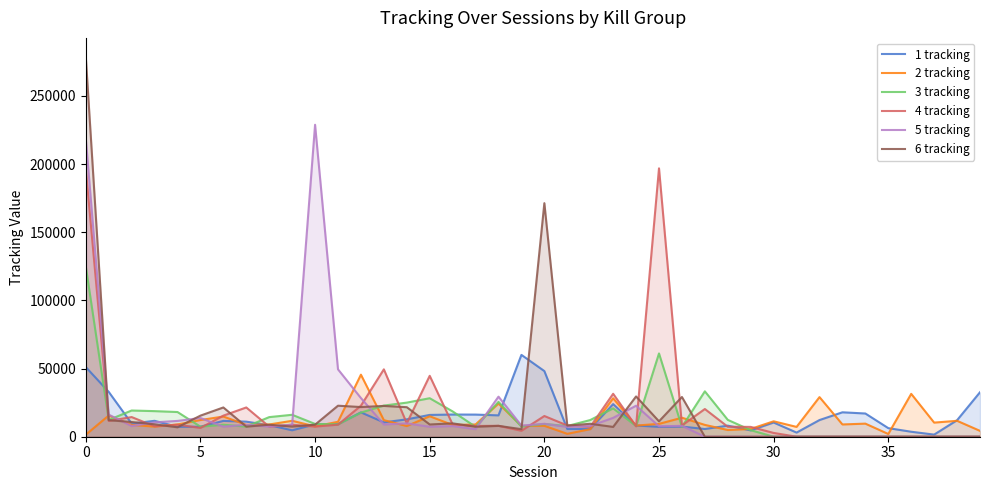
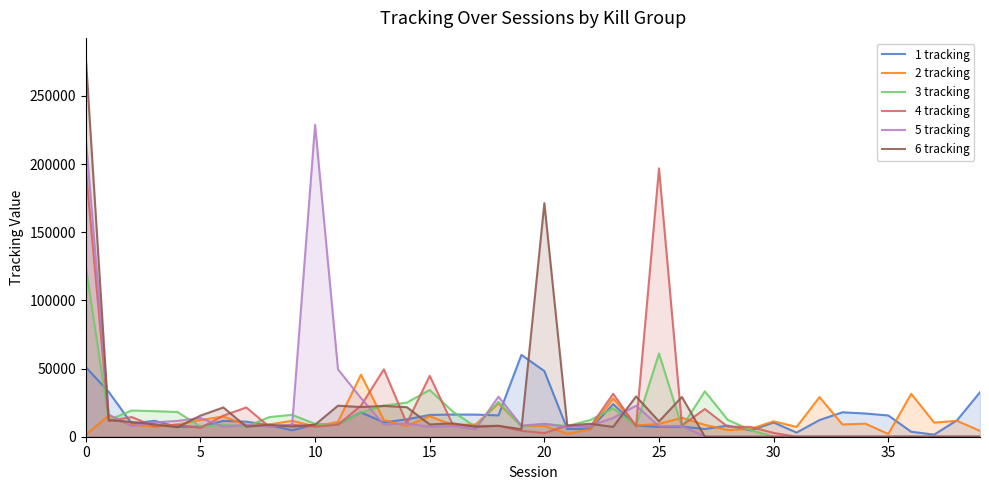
  {
    "1 tracking": {
      "0": 51000,
      "20": 48000,
-     "35": 6000
+     "35": 16000
    },
    "2 tracking": {
      "0": 1000,
      "35": 2000
    },
    "3 tracking": {
      "0": 125000,
-     "15": 28000,
+     "15": 34000,
      "25": 61000
    },
    "4 tracking": {
      "0": 196000,
      "15": 45000,
-     "20": 15000,
+     "20": 3000,
      "25": 197000,
      "30": 3000
    },
    "5 tracking": {
      "0": 219000,
      "10": 229000
    },
    "6 tracking": {
      "0": 279000,
      "20": 171000,
      "25": 11000
    }
  }
